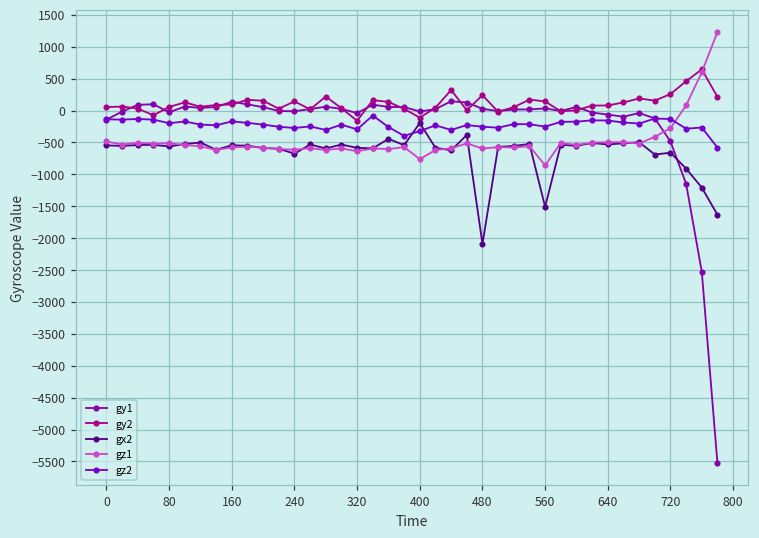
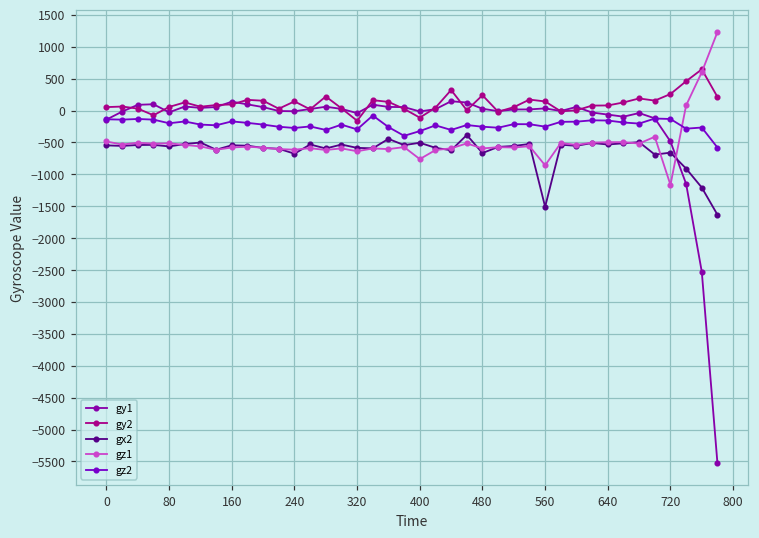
  {
    "gx2": {
      "0": -500,
      "80": -600,
      "240": -700,
      "320": -600,
-     "400": -200,
-     "480": -2100,
+     "400": -500,
+     "480": -700,
      "560": -1500,
      "720": -700
    },
    "gz1": {
      "0": -500,
      "80": -500,
      "240": -600,
      "320": -600,
      "400": -800,
      "480": -600,
      "560": -900,
-     "720": -300
+     "720": -1200
    }
  }
